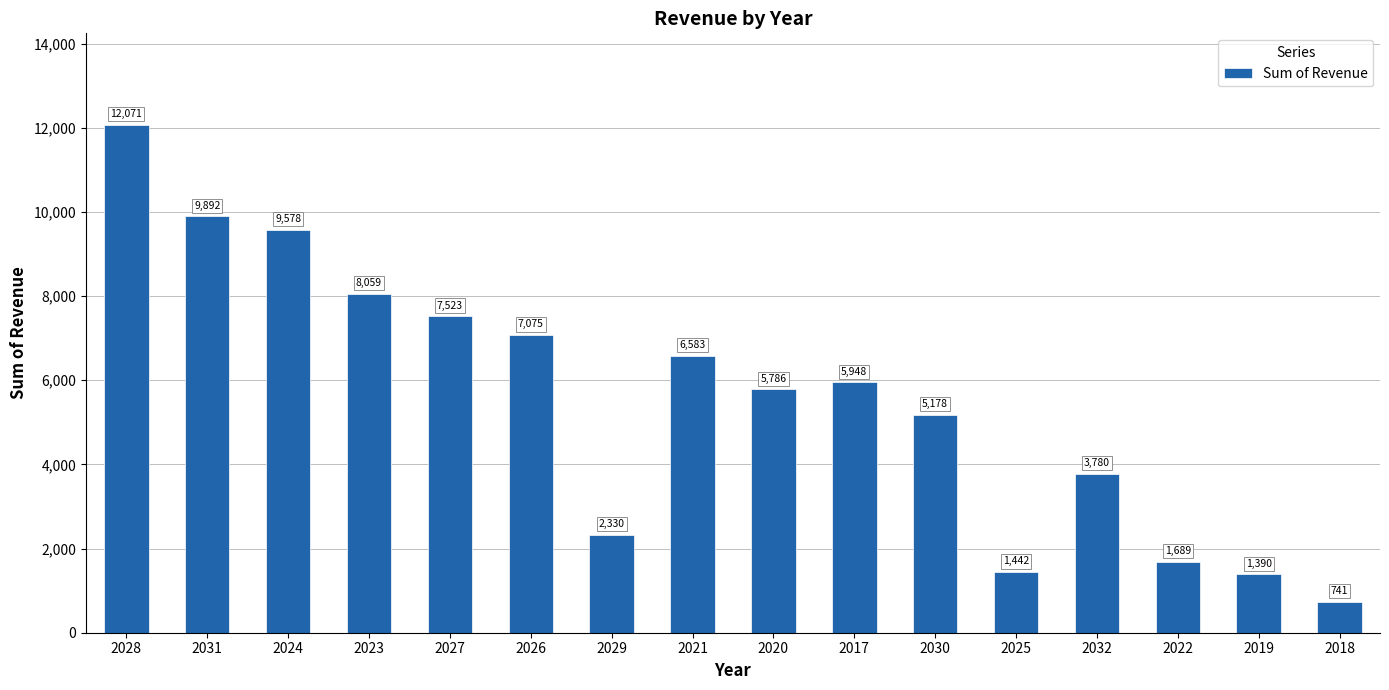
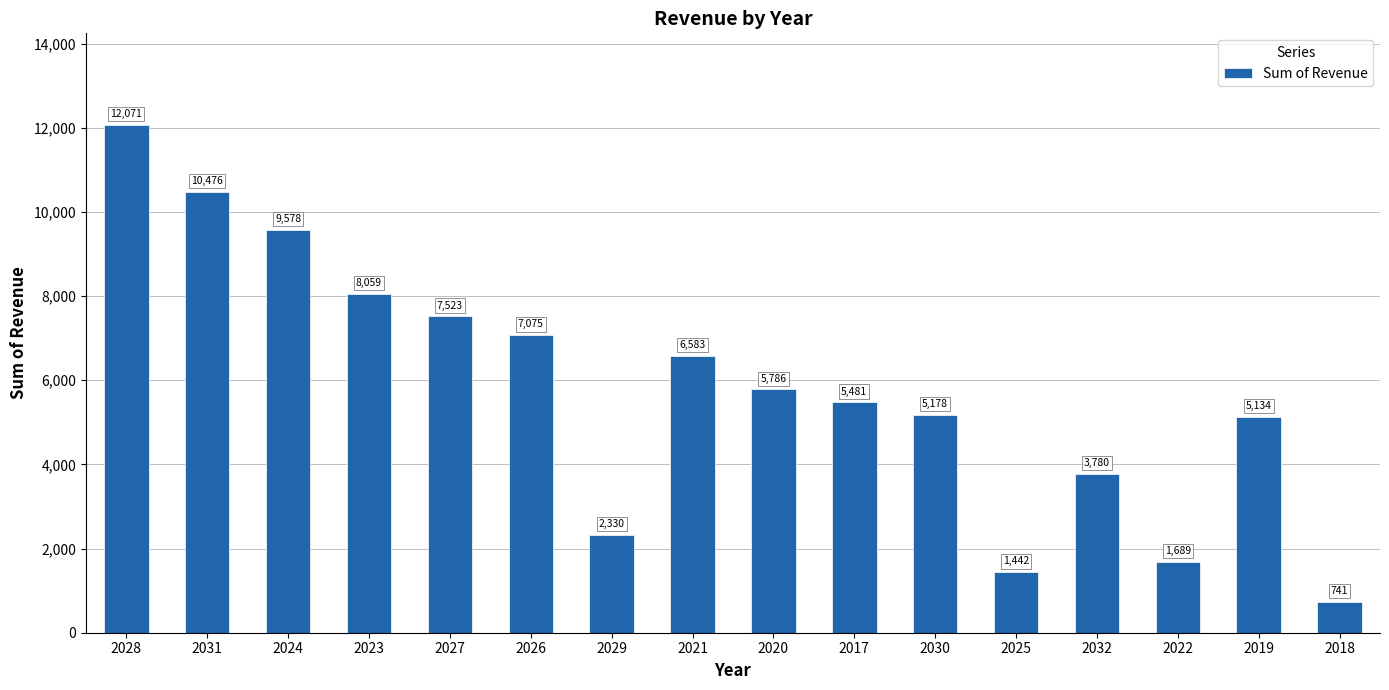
  {
-   "2031": "9,892",
-   "2017": "5,948",
-   "2019": "1,390"
+   "2031": "10,476",
+   "2017": "5,481",
+   "2019": "5,134"
  }
